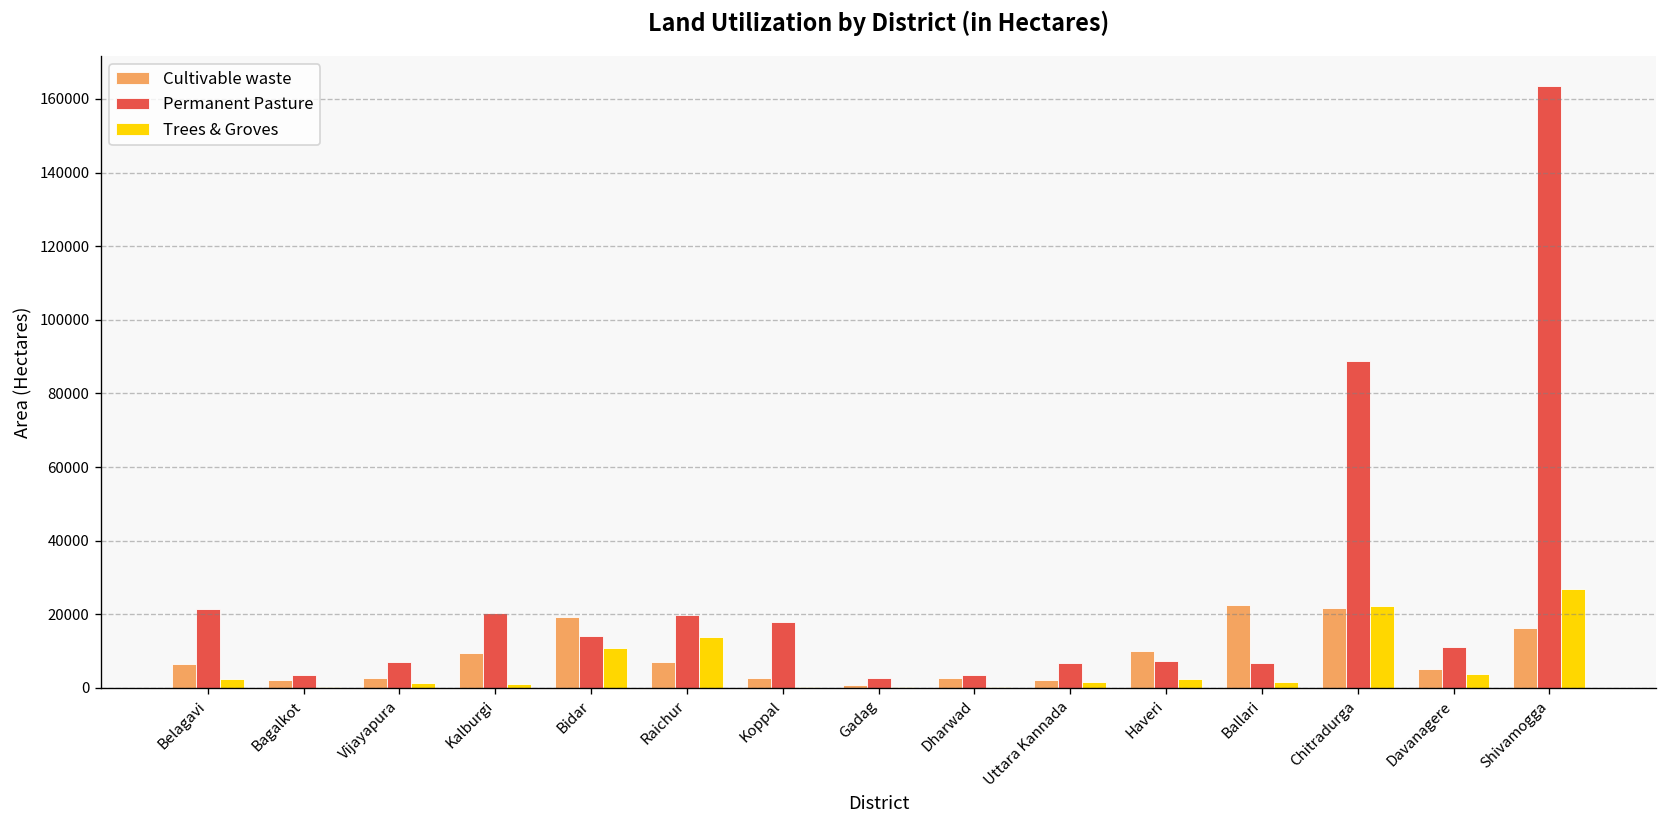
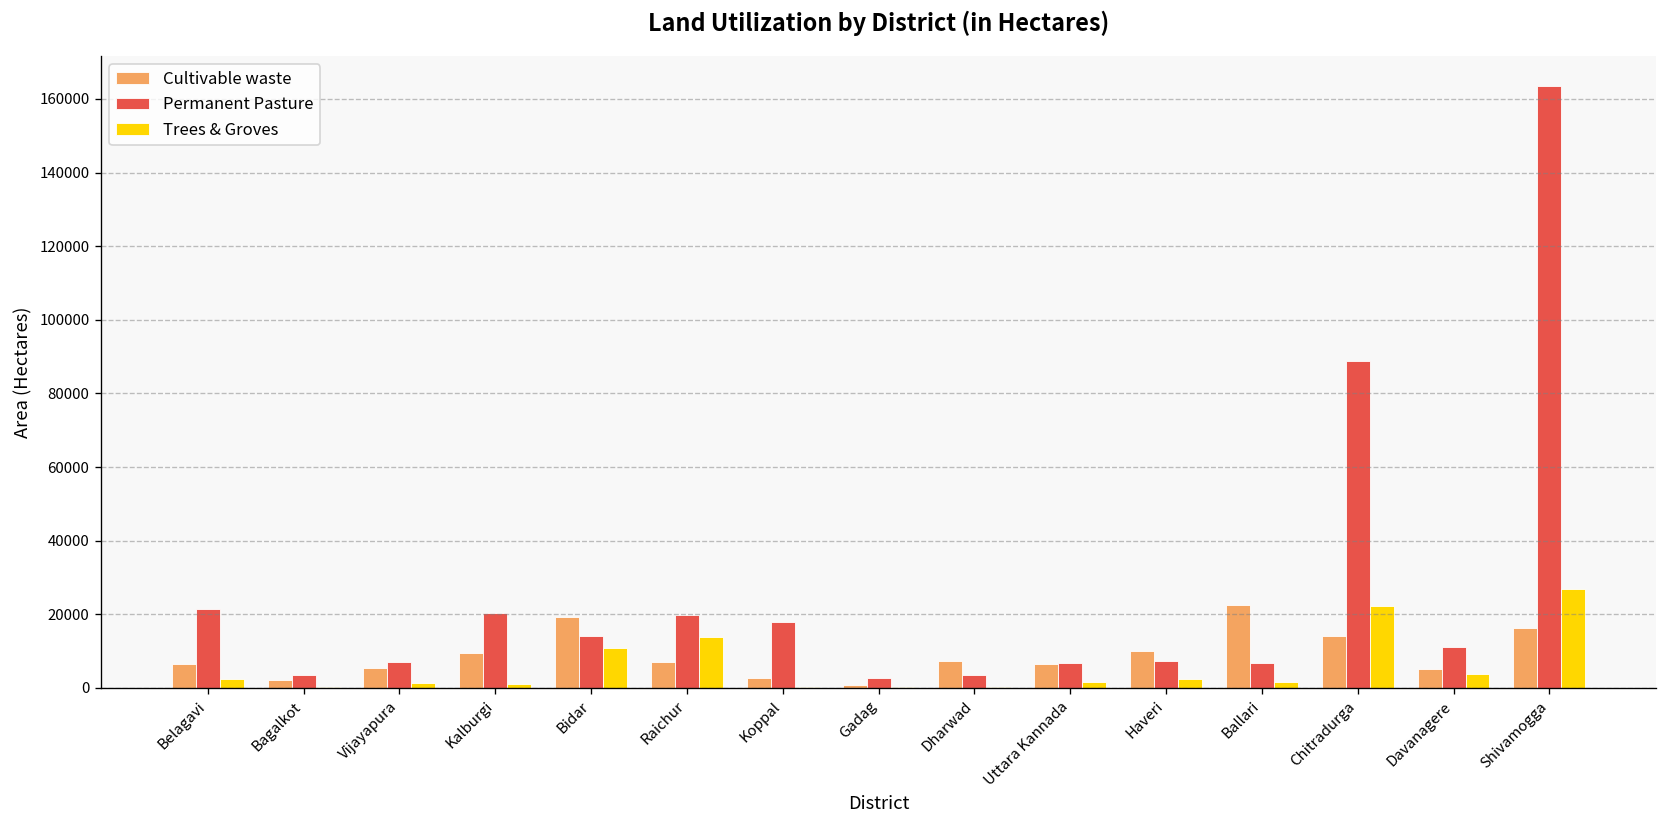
  {
    "Cultivable waste": {
      "Belagavi": 6000,
      "Bagalkot": 2000,
-     "Vijayapura": 3000,
+     "Vijayapura": 6000,
      "Kalburgi": 9000,
      "Bidar": 19000,
      "Raichur": 7000,
      "Koppal": 3000,
-     "Dharwad": 3000,
-     "Uttara Kannada": 2000,
+     "Dharwad": 7000,
+     "Uttara Kannada": 6000,
      "Haveri": 10000,
      "Ballari": 22000,
-     "Chitradurga": 22000,
+     "Chitradurga": 14000,
      "Davanagere": 5000,
      "Shivamogga": 16000
    },
    "Permanent Pasture": {
      "Belagavi": 21000,
      "Bagalkot": 3000,
      "Vijayapura": 7000,
      "Kalburgi": 20000,
      "Bidar": 14000,
      "Raichur": 20000,
      "Koppal": 18000,
      "Gadag": 3000,
      "Dharwad": 4000,
      "Uttara Kannada": 7000,
      "Haveri": 7000,
      "Ballari": 7000,
      "Chitradurga": 89000,
      "Davanagere": 11000,
      "Shivamogga": 163000
    },
    "Trees & Groves": {
      "Belagavi": 2000,
      "Vijayapura": 1000,
      "Kalburgi": 1000,
      "Bidar": 11000,
      "Raichur": 14000,
      "Uttara Kannada": 2000,
      "Haveri": 2000,
      "Ballari": 2000,
      "Chitradurga": 22000,
      "Davanagere": 4000,
      "Shivamogga": 27000
    }
  }
